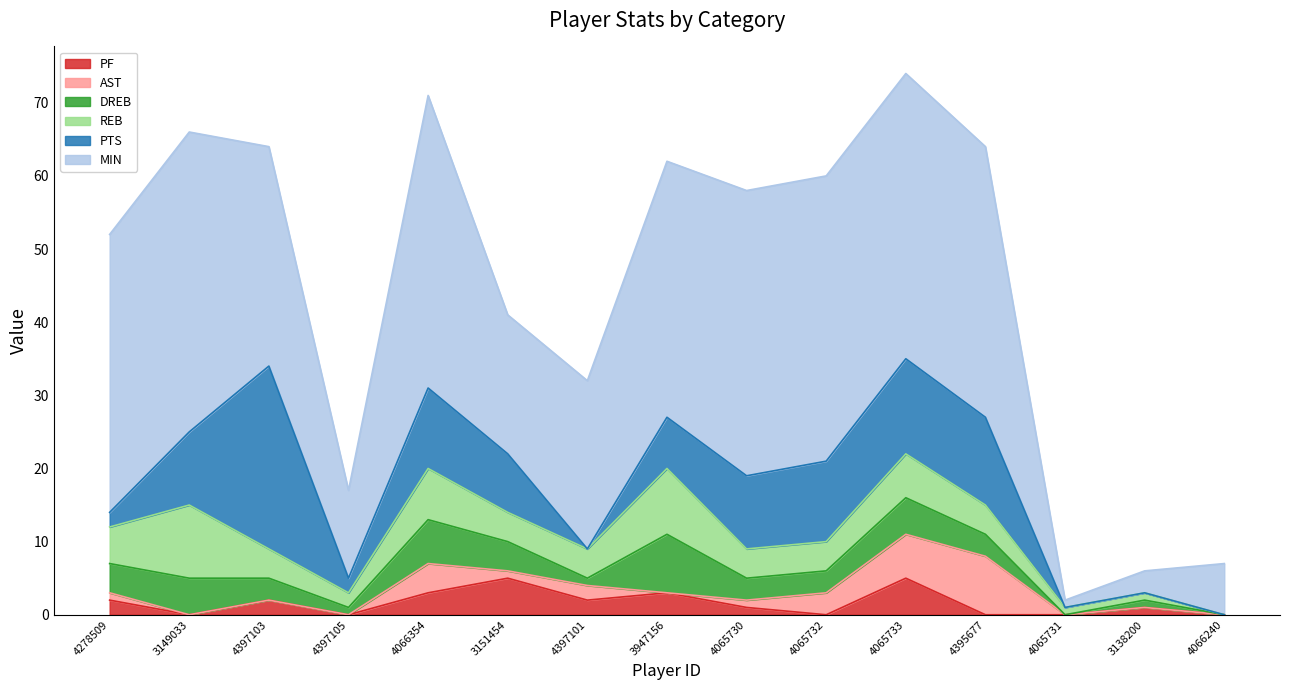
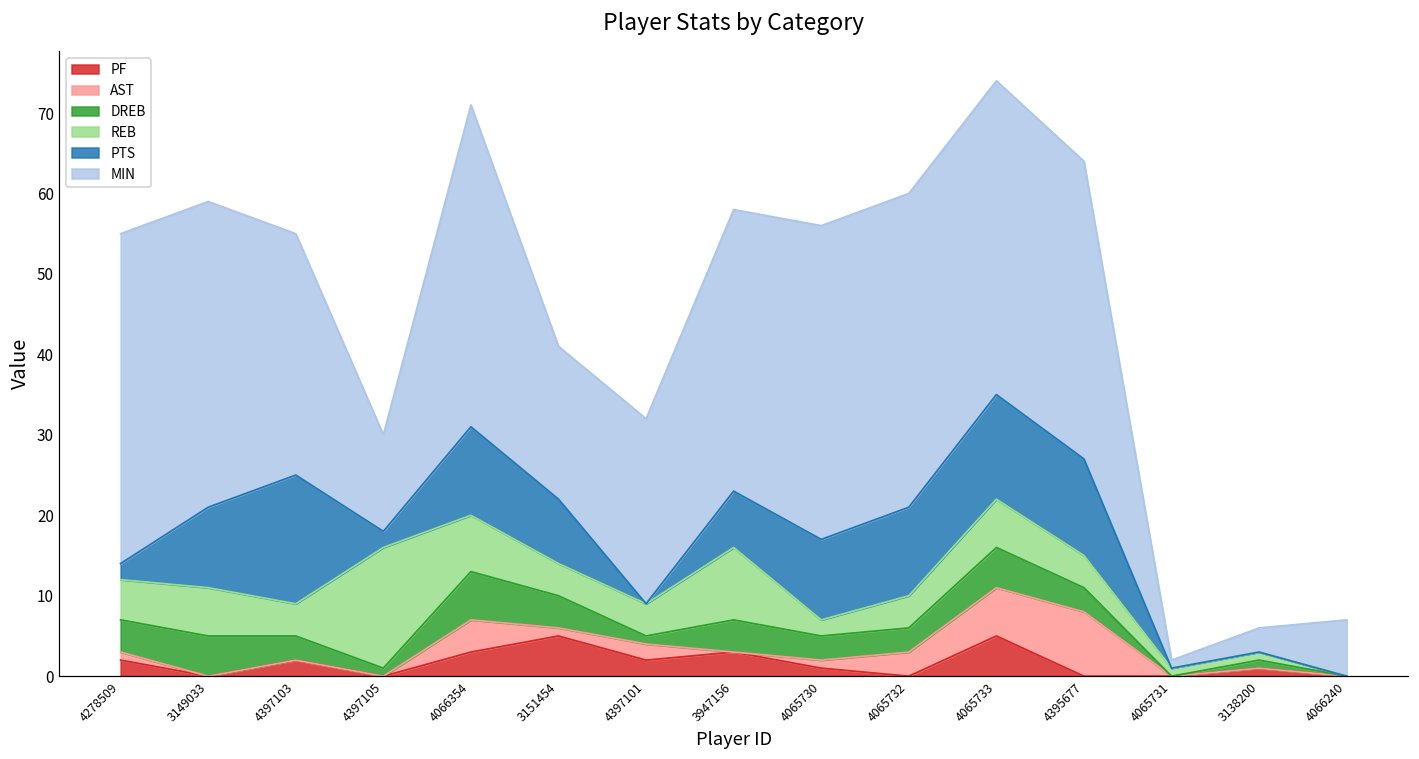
  {
    "PF": {
      "4278509": 2,
      "4066354": 3,
      "3151454": 5,
      "4397101": 2,
      "4065730": 1,
      "4065732": 0,
      "4065733": 5,
      "4395677": 0
    },
    "AST": {
      "4278509": 3,
      "4066354": 7,
      "3151454": 6,
      "4397101": 4,
      "4065730": 2,
      "4065732": 3,
      "4065733": 11,
      "4395677": 8
    },
    "DREB": {
      "4278509": 7,
      "3149033": 5,
      "4397103": 5,
      "4397105": 1,
      "4066354": 13,
      "3151454": 10,
      "4397101": 5,
-     "3947156": 8,
+     "3947156": 4,
      "4065730": 5,
      "4065732": 6,
      "4065733": 16,
      "4395677": 11,
      "3138200": 2
    },
    "REB": {
      "4278509": 5,
-     "3149033": 10,
+     "3149033": 6,
      "4397103": 4,
-     "4397105": 2,
+     "4397105": 15,
      "4066354": 7,
      "3151454": 4,
      "3947156": 9,
-     "4065730": 4,
+     "4065730": 2,
      "4065732": 4,
      "4065733": 6,
      "4395677": 4
    },
    "PTS": {
      "4278509": 2,
      "3149033": 10,
-     "4397103": 25,
+     "4397103": 16,
      "4397105": 2,
      "4066354": 11,
      "3151454": 8,
      "3947156": 7,
      "4065730": 10,
      "4065732": 11,
      "4065733": 13,
      "4395677": 12
    },
    "MIN": {
-     "4278509": 38,
-     "3149033": 41,
+     "4278509": 41,
+     "3149033": 38,
      "4397103": 30,
      "4397105": 12,
      "4066354": 40,
      "3151454": 19,
      "4397101": 23,
      "3947156": 35,
      "4065730": 39,
      "4065732": 39,
      "4065733": 39,
      "4395677": 37,
      "4065731": 1,
      "3138200": 3,
      "4066240": 7
    }
  }
